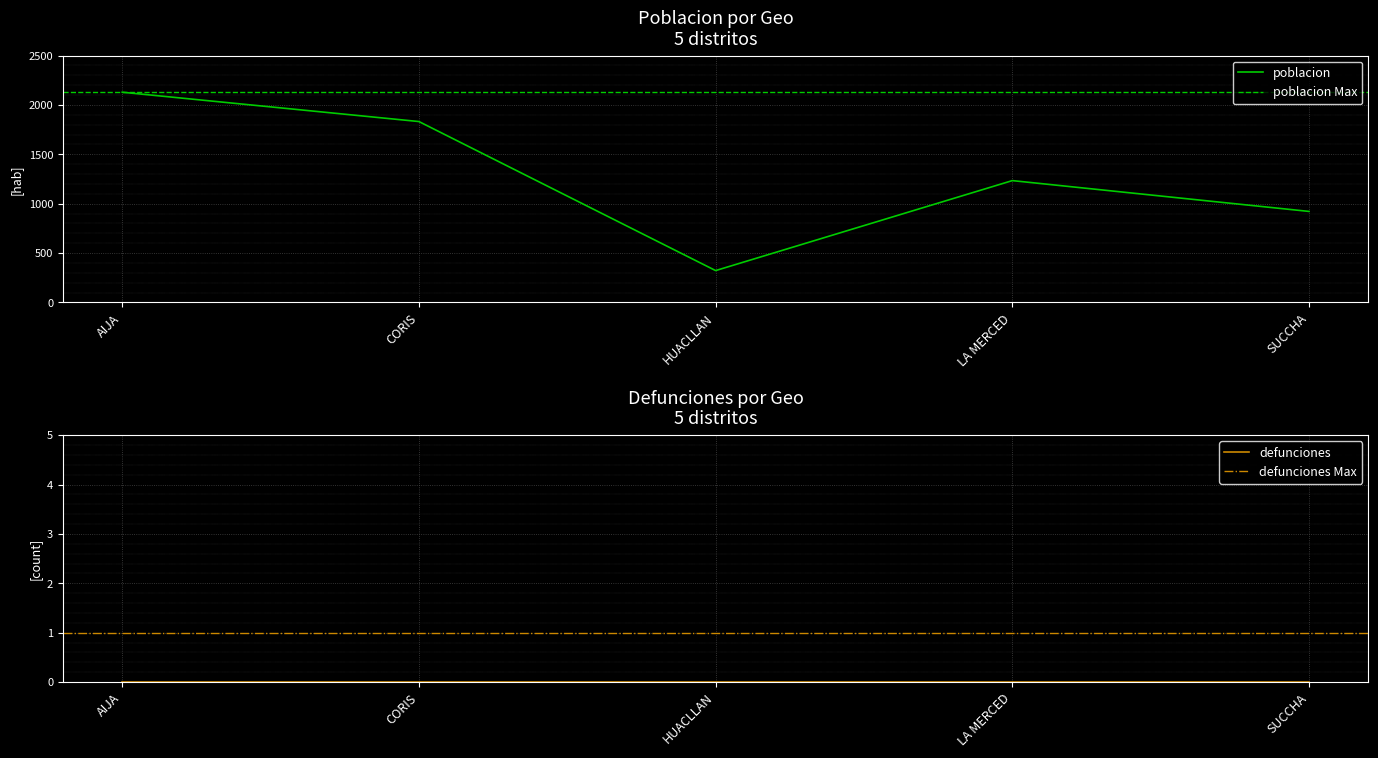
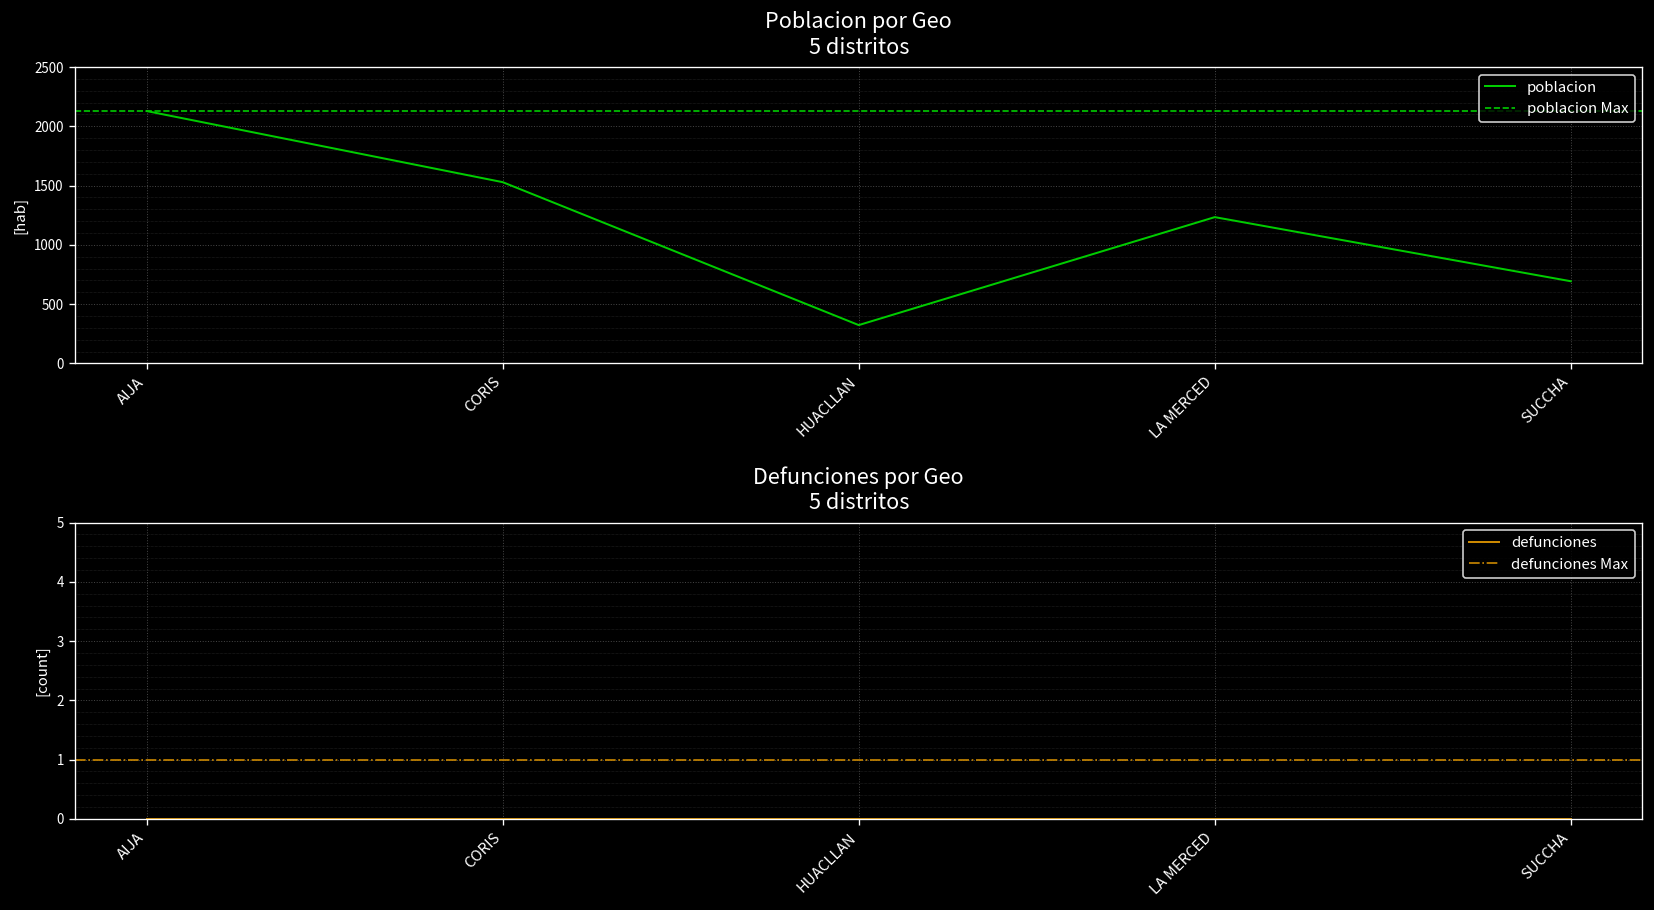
  {
    "Poblacion por Geo 5 distritos": {
      "AIJA": 2100,
-     "CORIS": 1800,
+     "CORIS": 1500,
      "HUACLLAN": 300,
      "LA MERCED": 1200,
-     "SUCCHA": 900
+     "SUCCHA": 700
    },
    "Defunciones por Geo 5 distritos": {
      "AIJA": 0.0,
      "CORIS": 0.0,
      "HUACLLAN": 0.0,
      "LA MERCED": 0.0,
      "SUCCHA": 0.0
    }
  }
